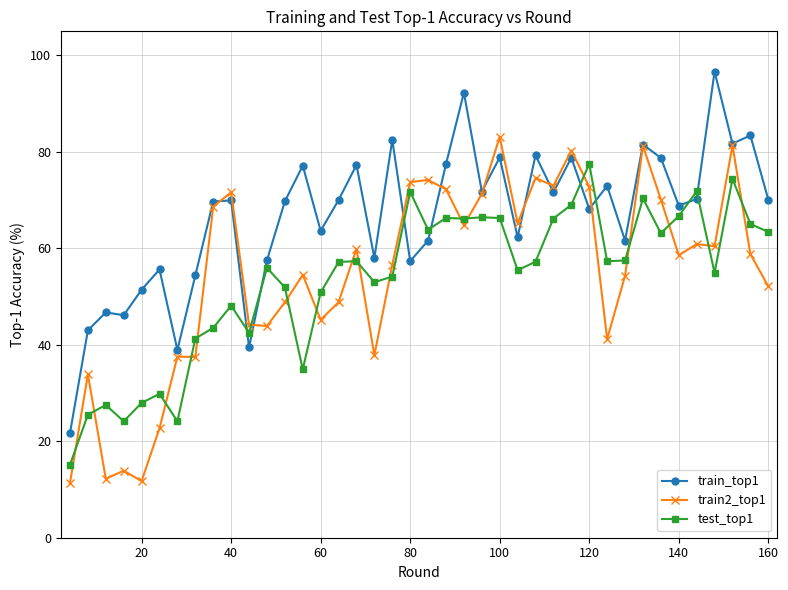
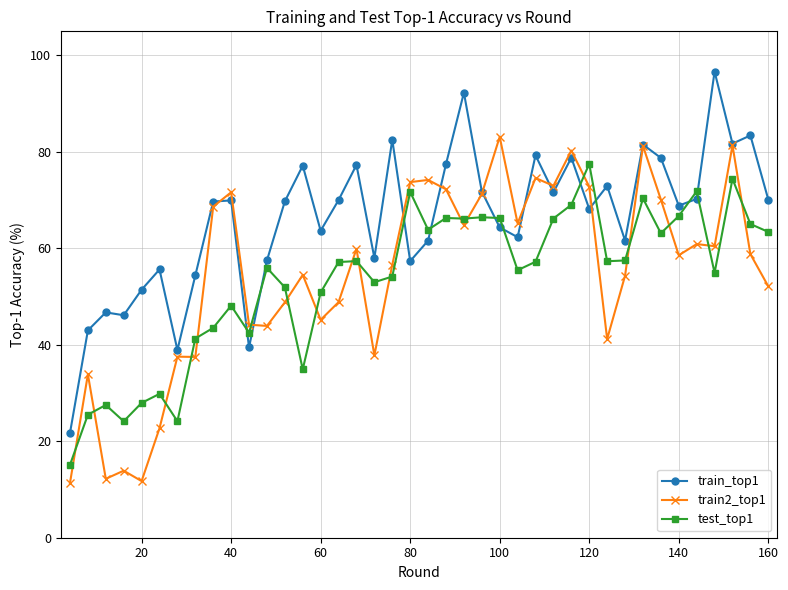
  {
    "train_top1": {
      "20": 51,
      "40": 70,
      "60": 64,
      "80": 57,
-     "100": 79,
+     "100": 64,
      "120": 68,
      "140": 69,
      "160": 70
    },
    "train2_top1": {
      "20": 12,
      "40": 72,
      "60": 45,
      "80": 74,
      "100": 83,
      "120": 73,
      "140": 59,
      "160": 52
    },
    "test_top1": {
      "20": 28,
      "40": 48,
      "60": 51,
      "80": 72,
      "100": 66,
      "120": 78,
      "140": 67,
      "160": 63
    }
  }
